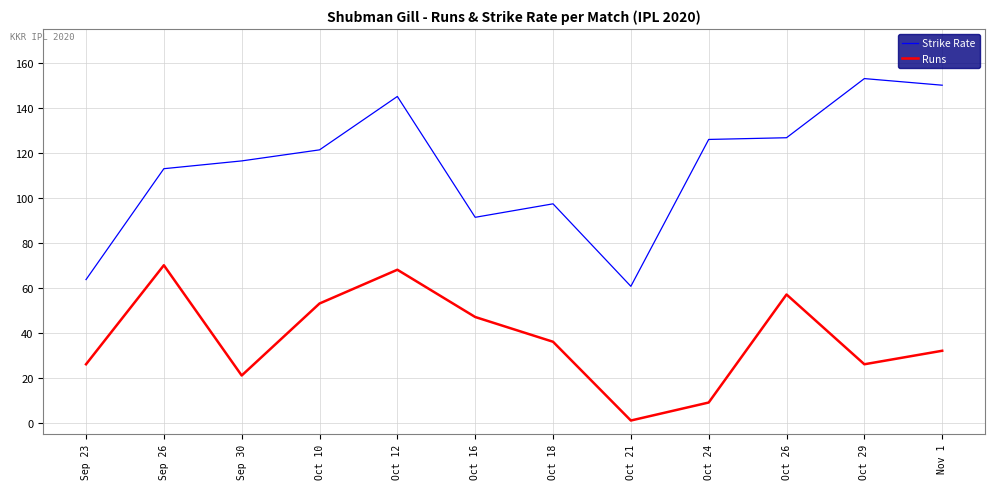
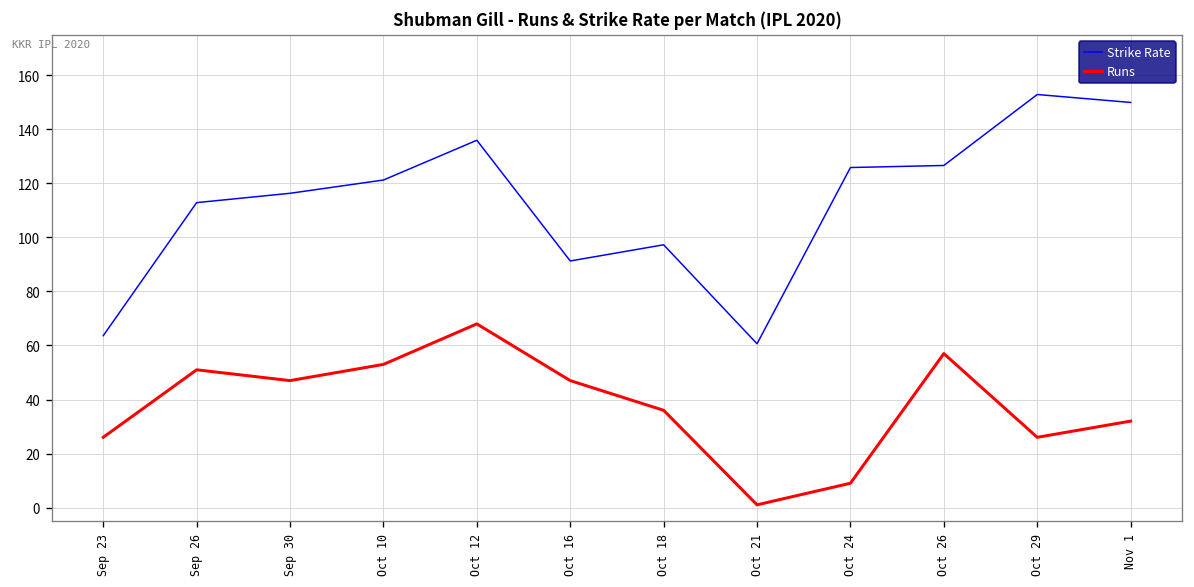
  {
    "Strike Rate": {
      "Sep 23": 64,
      "Sep 26": 113,
      "Sep 30": 116,
      "Oct 10": 121,
-     "Oct 12": 145,
+     "Oct 12": 136,
      "Oct 16": 91,
      "Oct 18": 97,
      "Oct 21": 61,
      "Oct 24": 126,
      "Oct 26": 127,
      "Oct 29": 153,
      "Nov 1": 150
    },
    "Runs": {
      "Sep 23": 26,
-     "Sep 26": 70,
-     "Sep 30": 21,
+     "Sep 26": 51,
+     "Sep 30": 47,
      "Oct 10": 53,
      "Oct 12": 68,
      "Oct 16": 47,
      "Oct 18": 36,
      "Oct 21": 1,
      "Oct 24": 9,
      "Oct 26": 57,
      "Oct 29": 26,
      "Nov 1": 32
    }
  }
